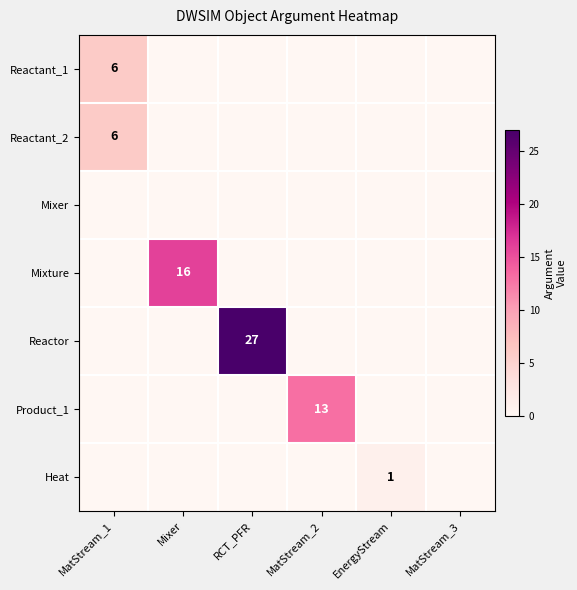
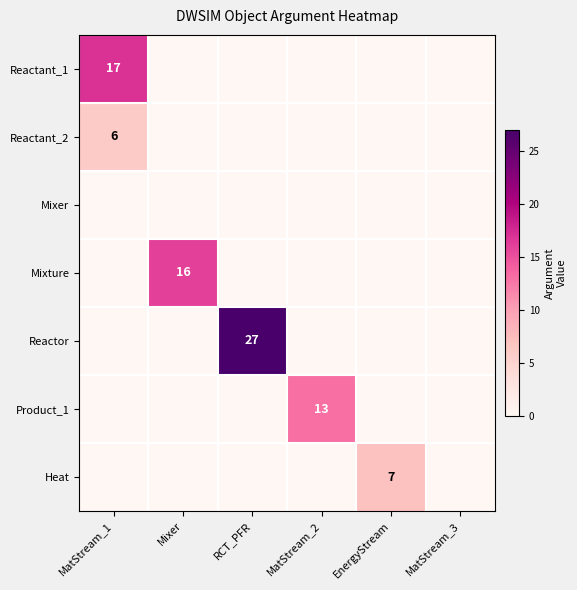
  {
    "Reactant_1": {
-     "MatStream_1": 6
+     "MatStream_1": 17
    },
    "Reactant_2": {
      "MatStream_1": 6
    },
    "Mixture": {
      "Mixer": 16
    },
    "Reactor": {
      "RCT_PFR": 27
    },
    "Product_1": {
      "MatStream_2": 13
    },
    "Heat": {
-     "EnergyStream": 1
+     "EnergyStream": 7
    }
  }
